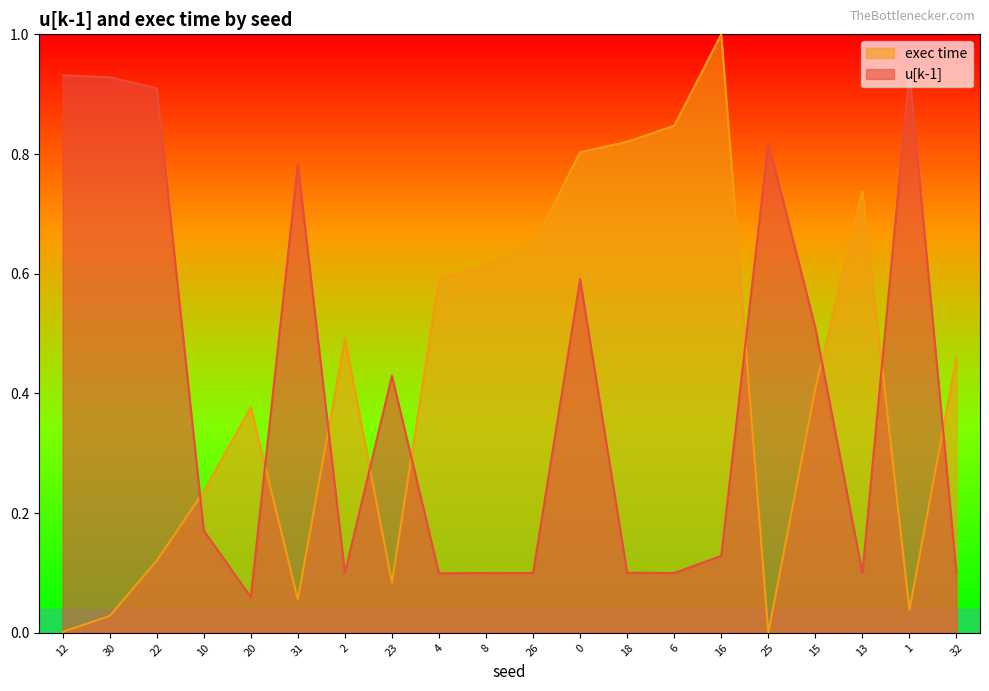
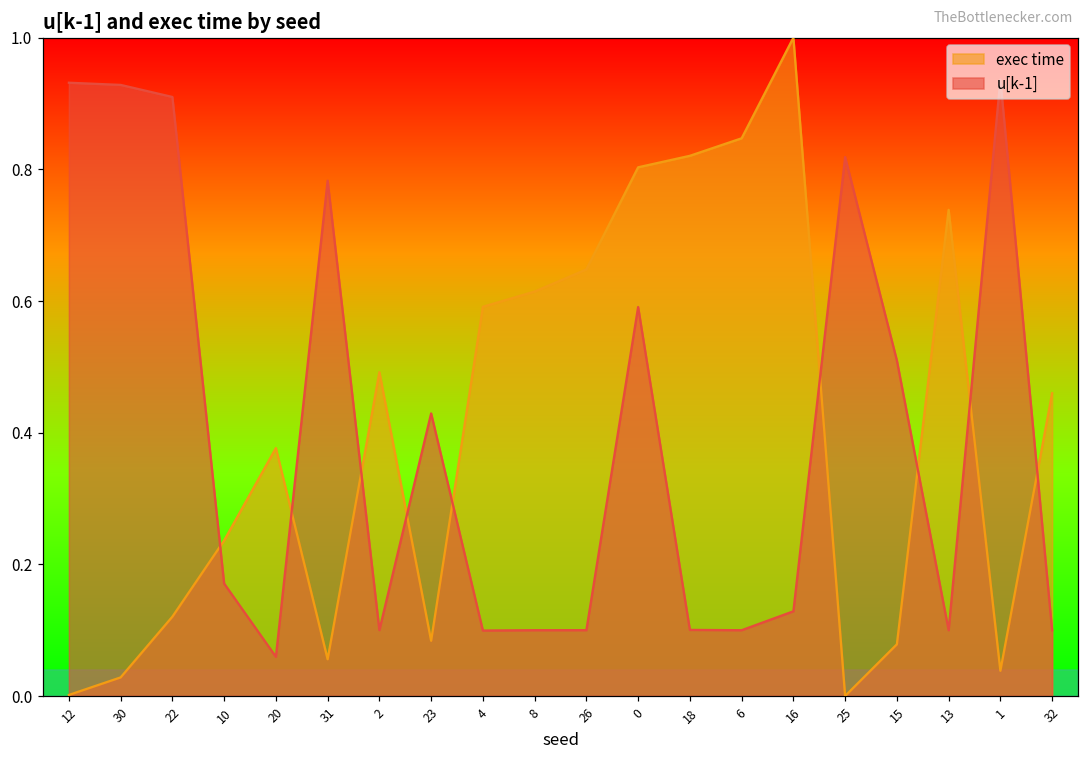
  {
    "exec time": {
      "22": 0.12,
      "10": 0.24,
      "20": 0.38,
      "31": 0.06,
      "2": 0.49,
      "23": 0.08,
      "4": 0.59,
      "8": 0.61,
      "26": 0.65,
      "0": 0.80,
      "18": 0.82,
      "6": 0.85,
      "16": 1.00,
-     "15": 0.41,
+     "15": 0.08,
      "13": 0.74,
      "32": 0.46
    },
    "u[k-1]": {
      "12": 0.93,
      "30": 0.93,
      "22": 0.91,
      "10": 0.17,
      "20": 0.06,
      "31": 0.78,
      "2": 0.10,
      "23": 0.43,
      "4": 0.10,
      "8": 0.10,
      "26": 0.10,
      "0": 0.59,
      "18": 0.10,
      "6": 0.10,
      "16": 0.13,
      "25": 0.82,
      "15": 0.51,
      "13": 0.10,
      "32": 0.10
    }
  }
